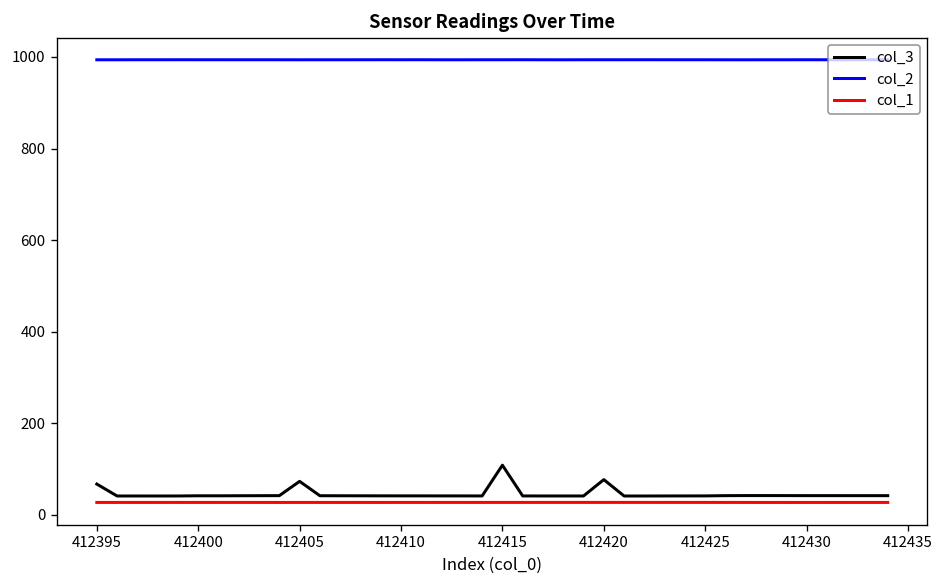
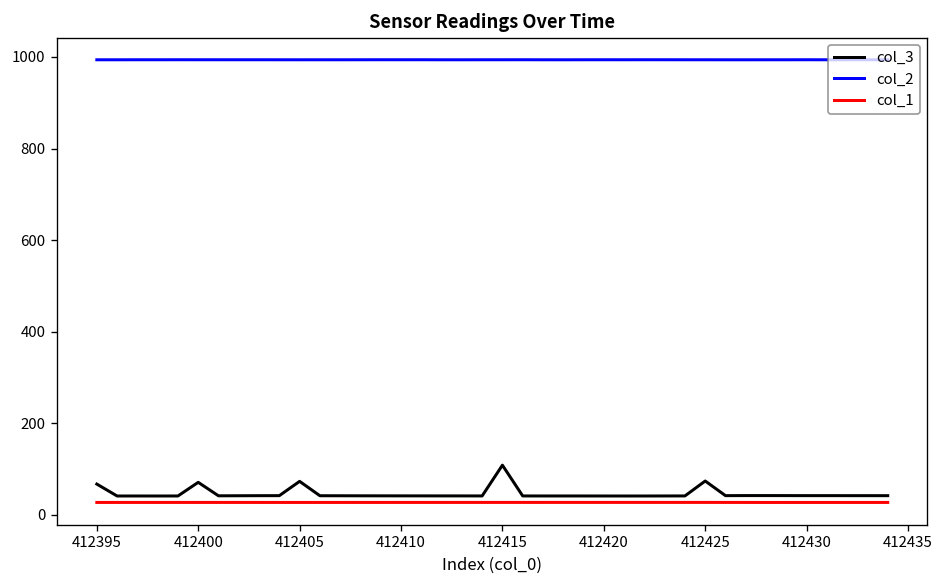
  {
    "col_3": {
      "412395": 70,
-     "412400": 40,
+     "412400": 70,
      "412405": 70,
      "412410": 40,
      "412415": 110,
-     "412420": 80,
-     "412425": 40,
+     "412420": 40,
+     "412425": 70,
      "412430": 40
    },
    "col_2": {
      "412395": 990,
      "412400": 990,
      "412405": 990,
      "412410": 990,
      "412415": 990,
      "412420": 990,
      "412425": 990,
      "412430": 990
    },
    "col_1": {
      "412395": 30,
      "412400": 30,
      "412405": 30,
      "412410": 30,
      "412415": 30,
      "412420": 30,
      "412425": 30,
      "412430": 30
    }
  }
